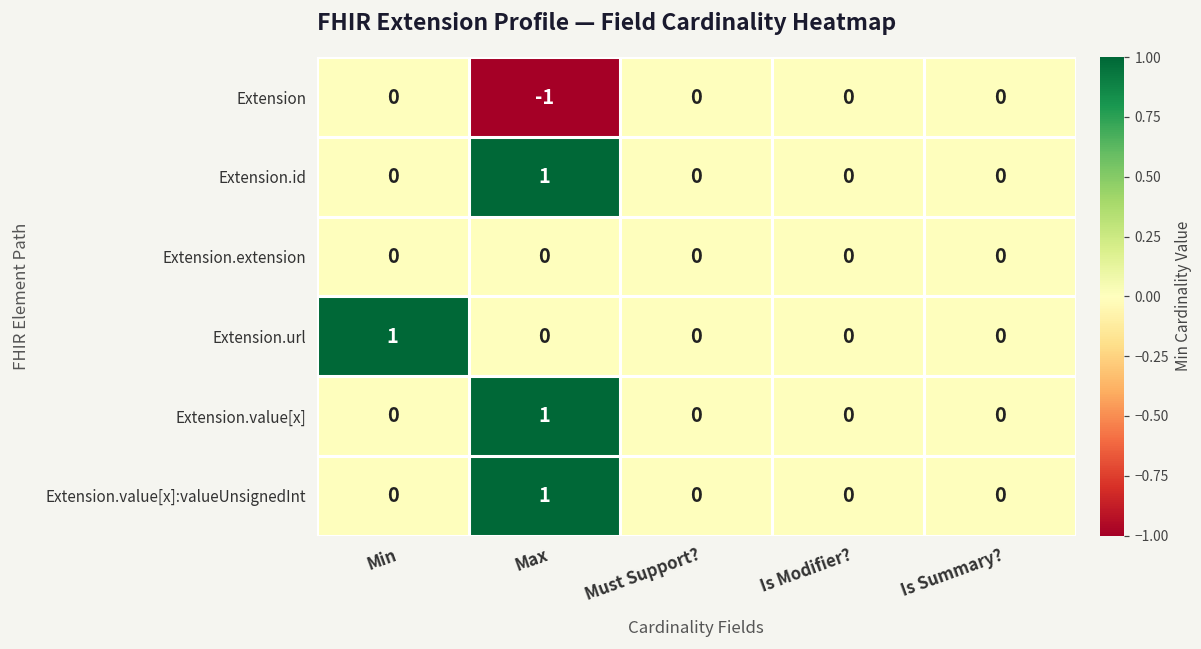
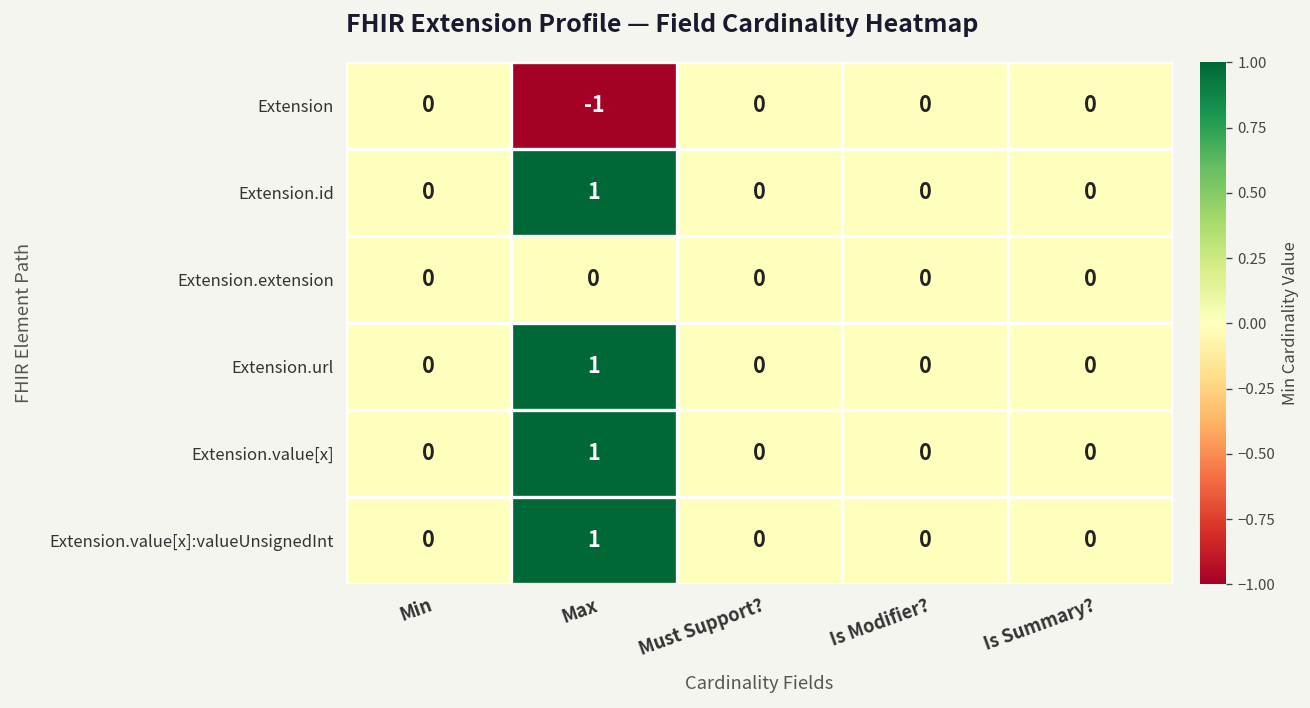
  {
    "Extension": {
      "Min": 0,
      "Max": -1,
      "Must Support?": 0,
      "Is Modifier?": 0,
      "Is Summary?": 0
    },
    "Extension.id": {
      "Min": 0,
      "Max": 1,
      "Must Support?": 0,
      "Is Modifier?": 0,
      "Is Summary?": 0
    },
    "Extension.extension": {
      "Min": 0,
      "Max": 0,
      "Must Support?": 0,
      "Is Modifier?": 0,
      "Is Summary?": 0
    },
    "Extension.url": {
-     "Min": 1,
-     "Max": 0,
+     "Min": 0,
+     "Max": 1,
      "Must Support?": 0,
      "Is Modifier?": 0,
      "Is Summary?": 0
    },
    "Extension.value[x]": {
      "Min": 0,
      "Max": 1,
      "Must Support?": 0,
      "Is Modifier?": 0,
      "Is Summary?": 0
    },
    "Extension.value[x]:valueUnsignedInt": {
      "Min": 0,
      "Max": 1,
      "Must Support?": 0,
      "Is Modifier?": 0,
      "Is Summary?": 0
    }
  }
